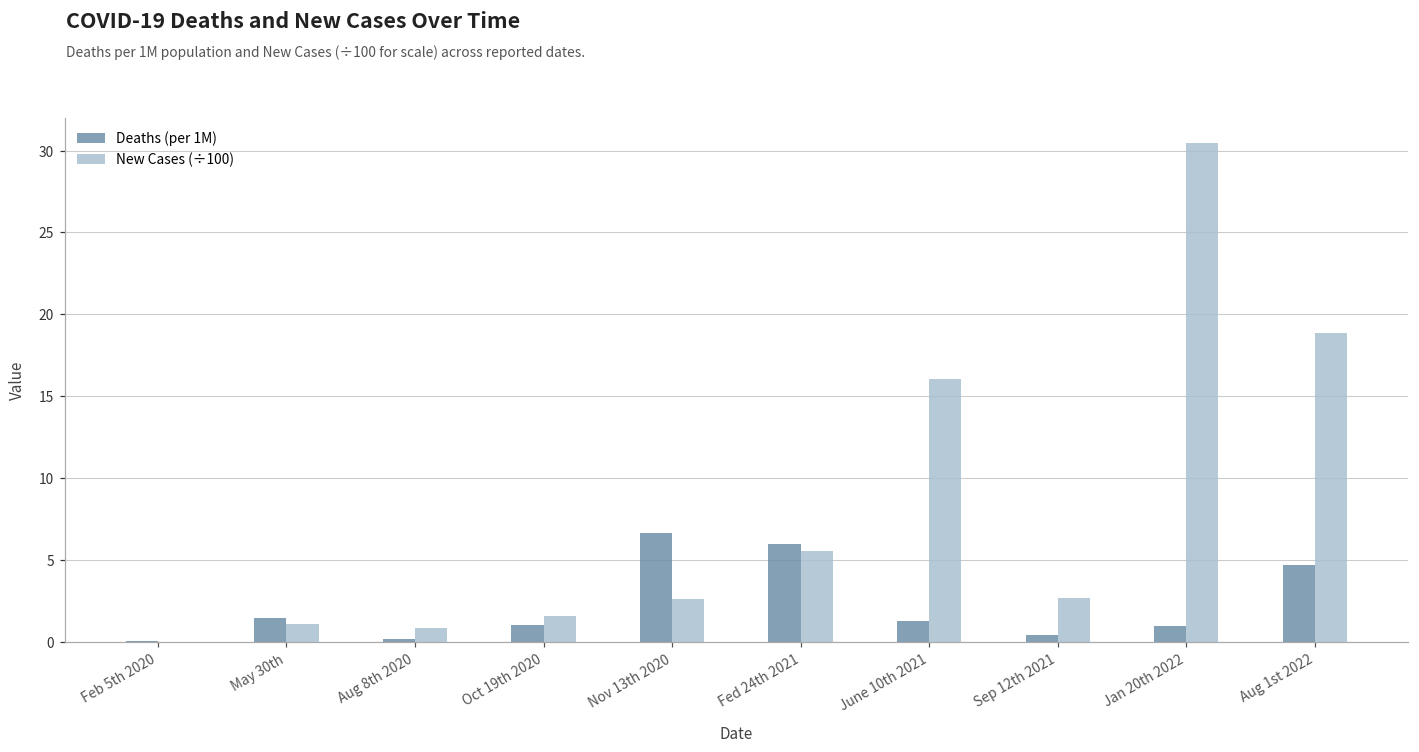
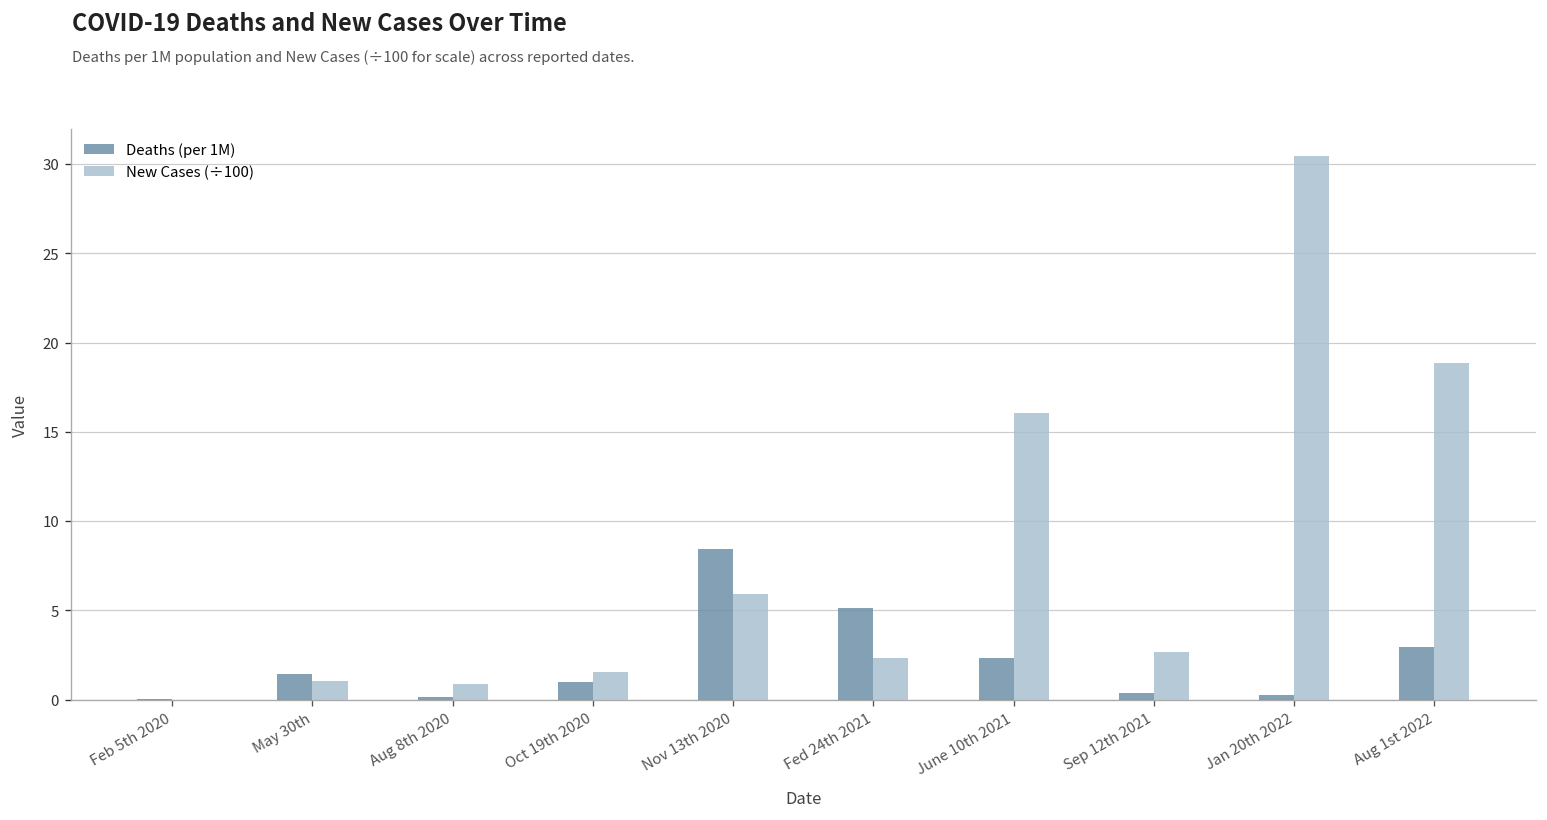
  {
    "Deaths (per 1M)": {
      "May 30th": 1.5,
      "Oct 19th 2020": 1.0,
-     "Nov 13th 2020": 6.6,
-     "Fed 24th 2021": 6.0,
-     "June 10th 2021": 1.2,
+     "Nov 13th 2020": 8.4,
+     "Fed 24th 2021": 5.1,
+     "June 10th 2021": 2.3,
      "Sep 12th 2021": 0.4,
-     "Jan 20th 2022": 0.9,
-     "Aug 1st 2022": 4.7
+     "Jan 20th 2022": 0.3,
+     "Aug 1st 2022": 3.0
    },
    "New Cases (÷100)": {
      "May 30th": 1.1,
      "Aug 8th 2020": 0.8,
      "Oct 19th 2020": 1.5,
-     "Nov 13th 2020": 2.6,
-     "Fed 24th 2021": 5.5,
+     "Nov 13th 2020": 5.9,
+     "Fed 24th 2021": 2.3,
      "June 10th 2021": 16.1,
      "Sep 12th 2021": 2.7,
      "Jan 20th 2022": 30.4,
      "Aug 1st 2022": 18.9
    }
  }
